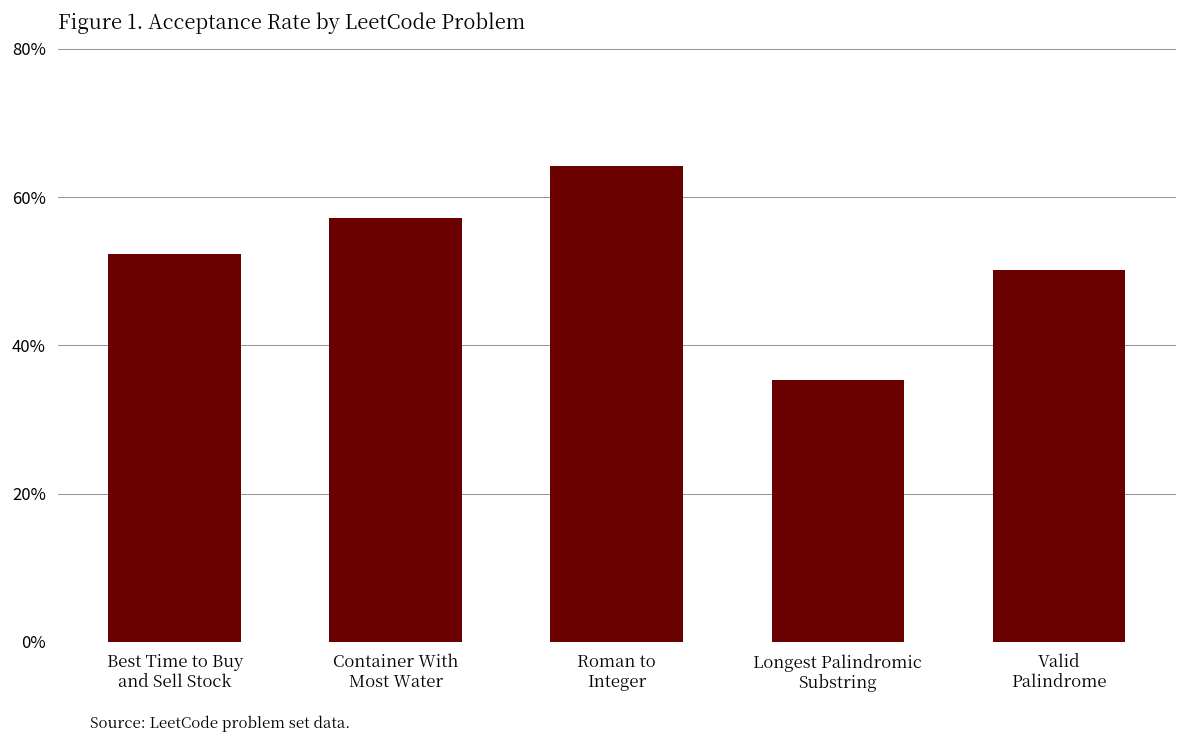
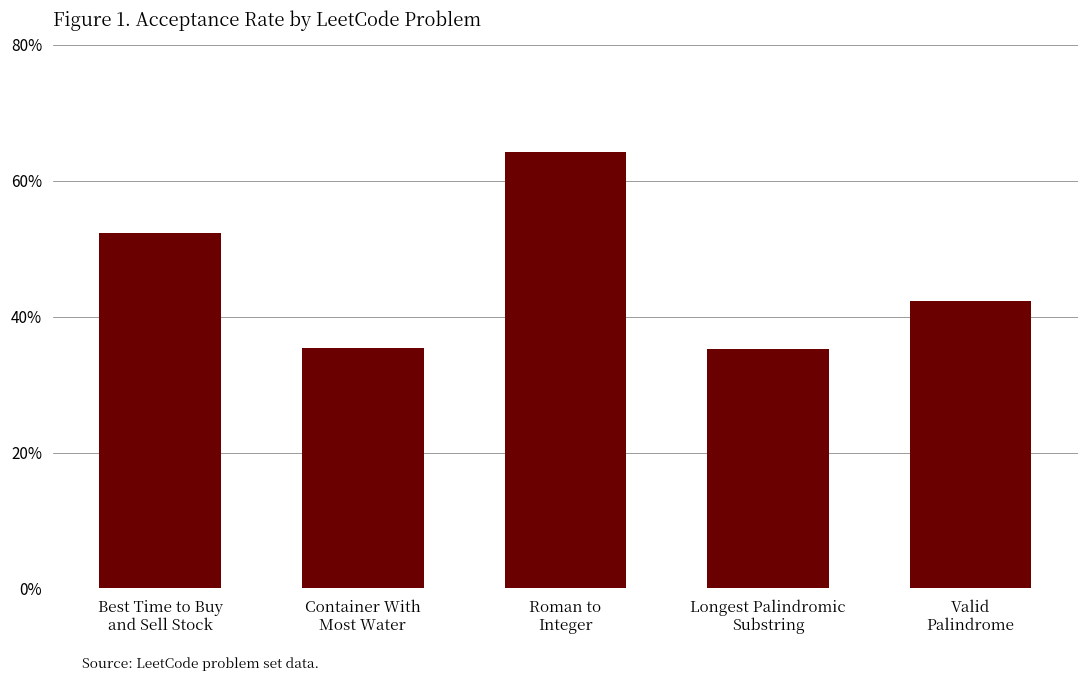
  {
    "Best Time to Buy and Sell Stock": "52%",
-   "Container With Most Water": "57%",
+   "Container With Most Water": "35%",
    "Roman to Integer": "64%",
    "Longest Palindromic Substring": "35%",
-   "Valid Palindrome": "50%"
+   "Valid Palindrome": "42%"
  }
